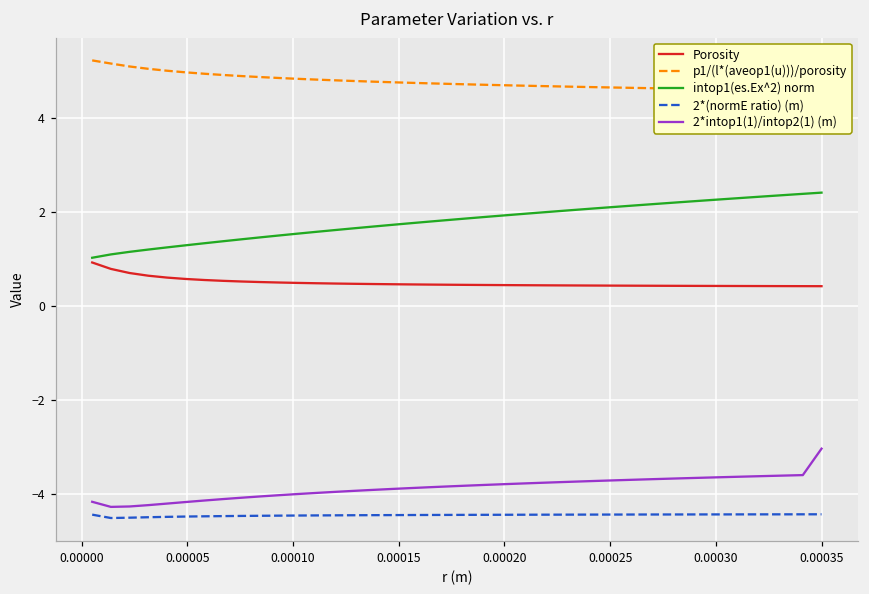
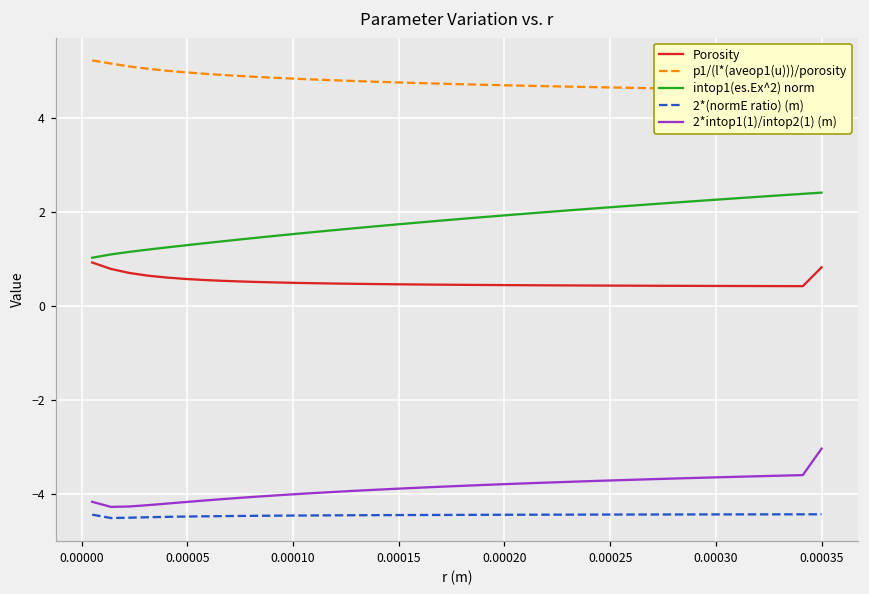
  {
    "Porosity": {
-     "0.00035": 0.4
+     "0.00035": 0.8
    },
    "intop1(es.Ex^2) norm": {
      "0.00035": 2.4
    },
    "2*(normE ratio) (m)": {
      "0.00035": -4.4
    },
    "2*intop1(1)/intop2(1) (m)": {
      "0.00035": -3.0
    }
  }
